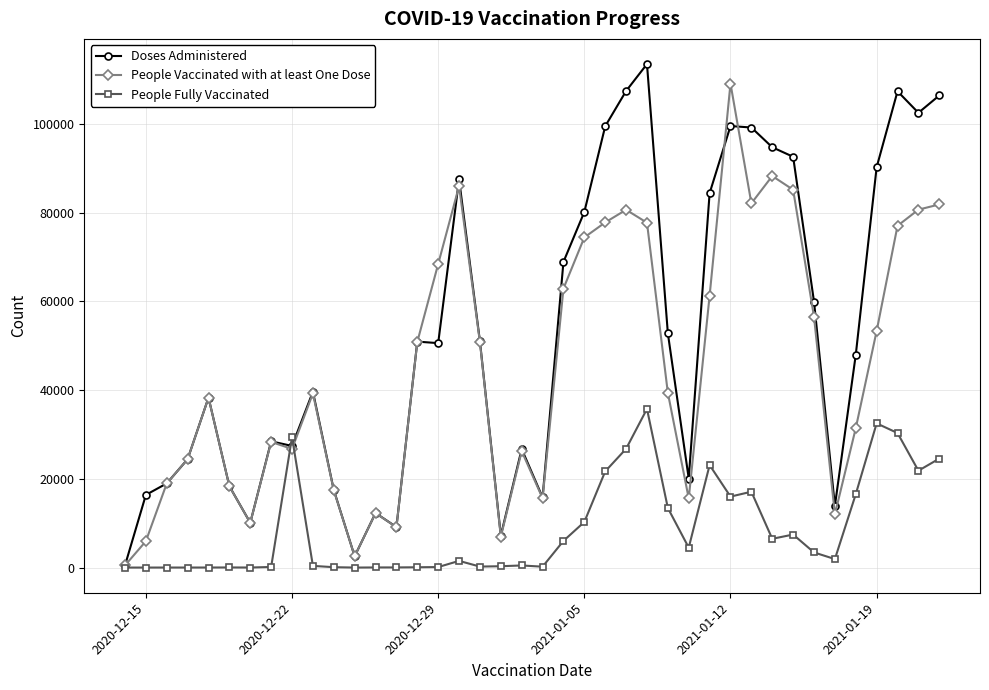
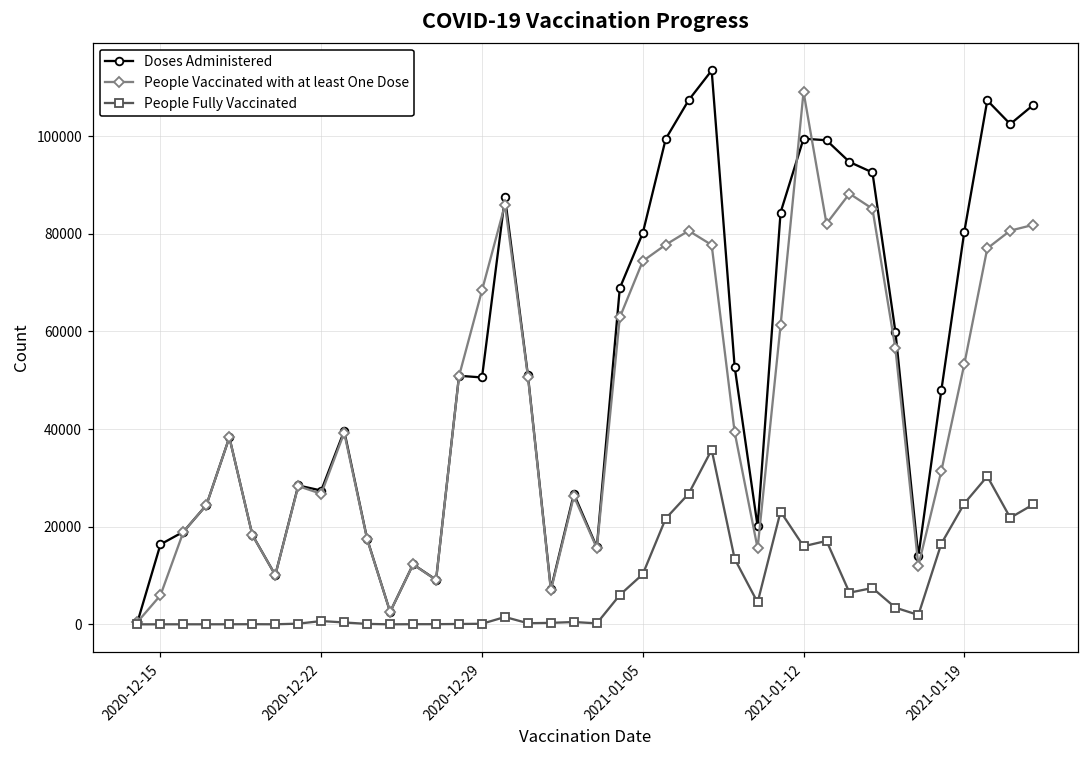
  {
    "Doses Administered": {
      "2020-12-15": 16000,
      "2020-12-22": 27000,
      "2020-12-29": 51000,
      "2021-01-05": 80000,
      "2021-01-12": 100000,
-     "2021-01-19": 90000
+     "2021-01-19": 80000
    },
    "People Vaccinated with at least One Dose": {
      "2020-12-15": 6000,
      "2020-12-22": 27000,
      "2020-12-29": 68000,
      "2021-01-05": 74000,
      "2021-01-12": 109000,
      "2021-01-19": 53000
    },
    "People Fully Vaccinated": {
      "2020-12-15": 0,
-     "2020-12-22": 29000,
+     "2020-12-22": 1000,
      "2020-12-29": 0,
      "2021-01-05": 10000,
      "2021-01-12": 16000,
-     "2021-01-19": 33000
+     "2021-01-19": 25000
    }
  }
